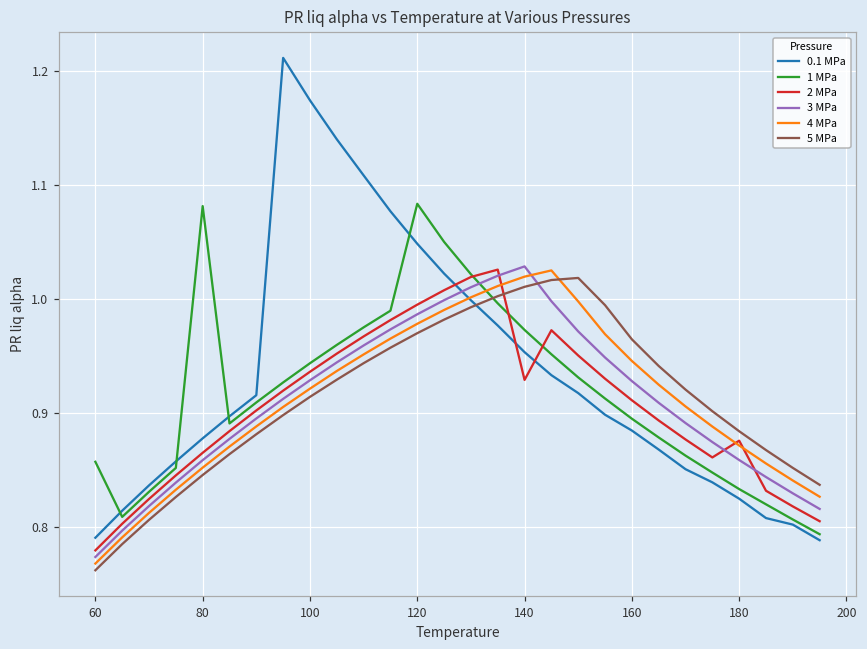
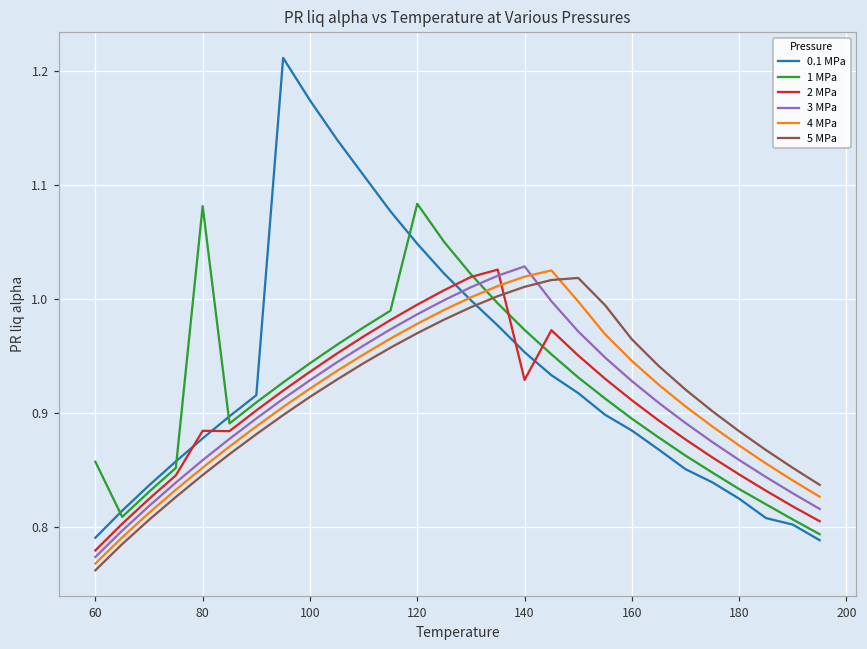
  {
    "0.1 MPa": {
      "60": 0.791,
      "80": 0.878,
      "100": 1.174,
      "120": 1.049,
      "140": 0.954,
      "160": 0.885,
      "180": 0.825
    },
    "1 MPa": {
      "60": 0.857,
      "80": 1.082,
      "100": 0.944,
      "120": 1.084,
      "140": 0.973,
      "160": 0.895,
      "180": 0.834
    },
    "2 MPa": {
      "60": 0.780,
-     "80": 0.865,
+     "80": 0.885,
      "100": 0.936,
      "120": 0.995,
      "140": 0.929,
      "160": 0.911,
-     "180": 0.876
+     "180": 0.846
    },
    "3 MPa": {
      "60": 0.774,
      "80": 0.859,
      "100": 0.929,
      "120": 0.987,
      "140": 1.029,
      "160": 0.928,
      "180": 0.859
    },
    "4 MPa": {
      "60": 0.768,
      "80": 0.852,
      "100": 0.922,
      "120": 0.978,
      "140": 1.020,
      "160": 0.946,
      "180": 0.872
    },
    "5 MPa": {
      "60": 0.762,
      "80": 0.846,
      "100": 0.914,
      "120": 0.970,
      "140": 1.011,
      "160": 0.965,
      "180": 0.884
    }
  }
